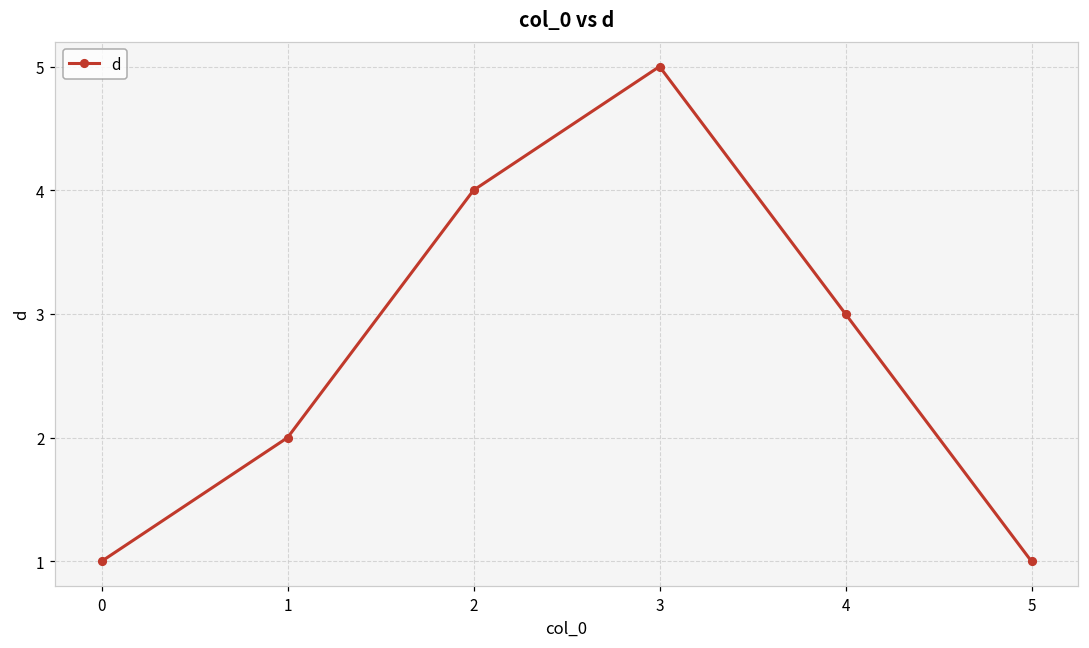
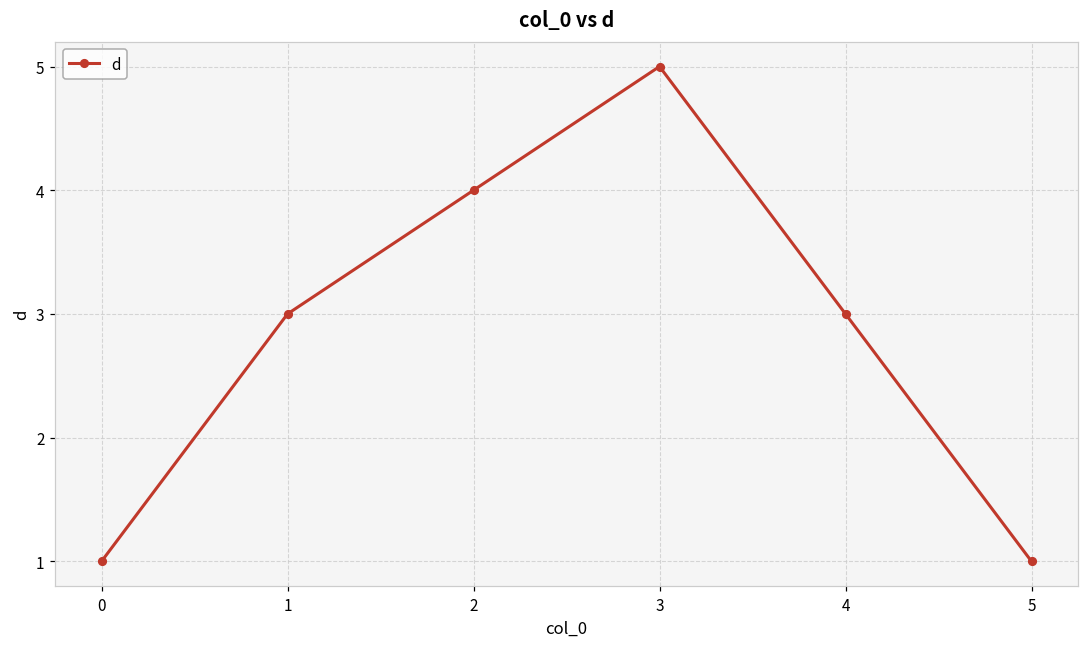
  {
    "0": 1,
-   "1": 2,
+   "1": 3,
    "2": 4,
    "3": 5,
    "4": 3,
    "5": 1
  }
